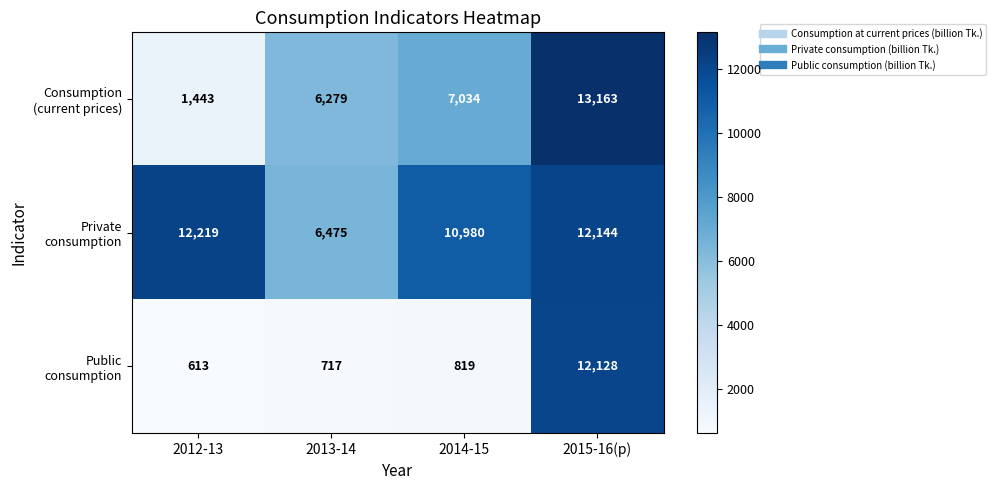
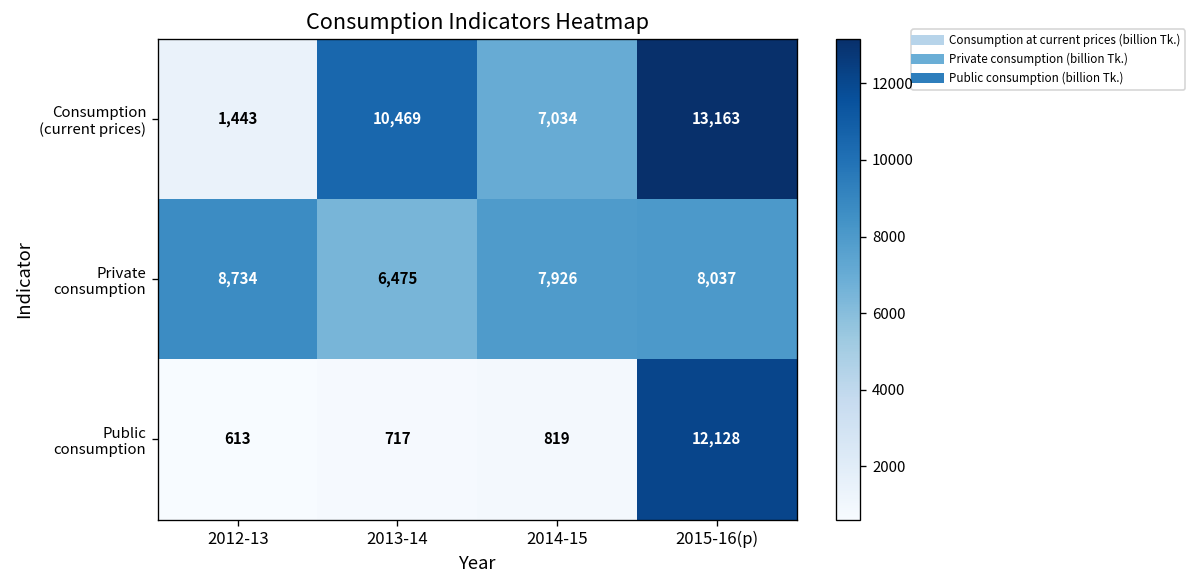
  {
    "Consumption (current prices)": {
      "2012-13": "1,443",
-     "2013-14": "6,279",
+     "2013-14": "10,469",
      "2014-15": "7,034",
      "2015-16(p)": "13,163"
    },
    "Private consumption": {
-     "2012-13": "12,219",
+     "2012-13": "8,734",
      "2013-14": "6,475",
-     "2014-15": "10,980",
-     "2015-16(p)": "12,144"
+     "2014-15": "7,926",
+     "2015-16(p)": "8,037"
    },
    "Public consumption": {
      "2012-13": "613",
      "2013-14": "717",
      "2014-15": "819",
      "2015-16(p)": "12,128"
    }
  }
